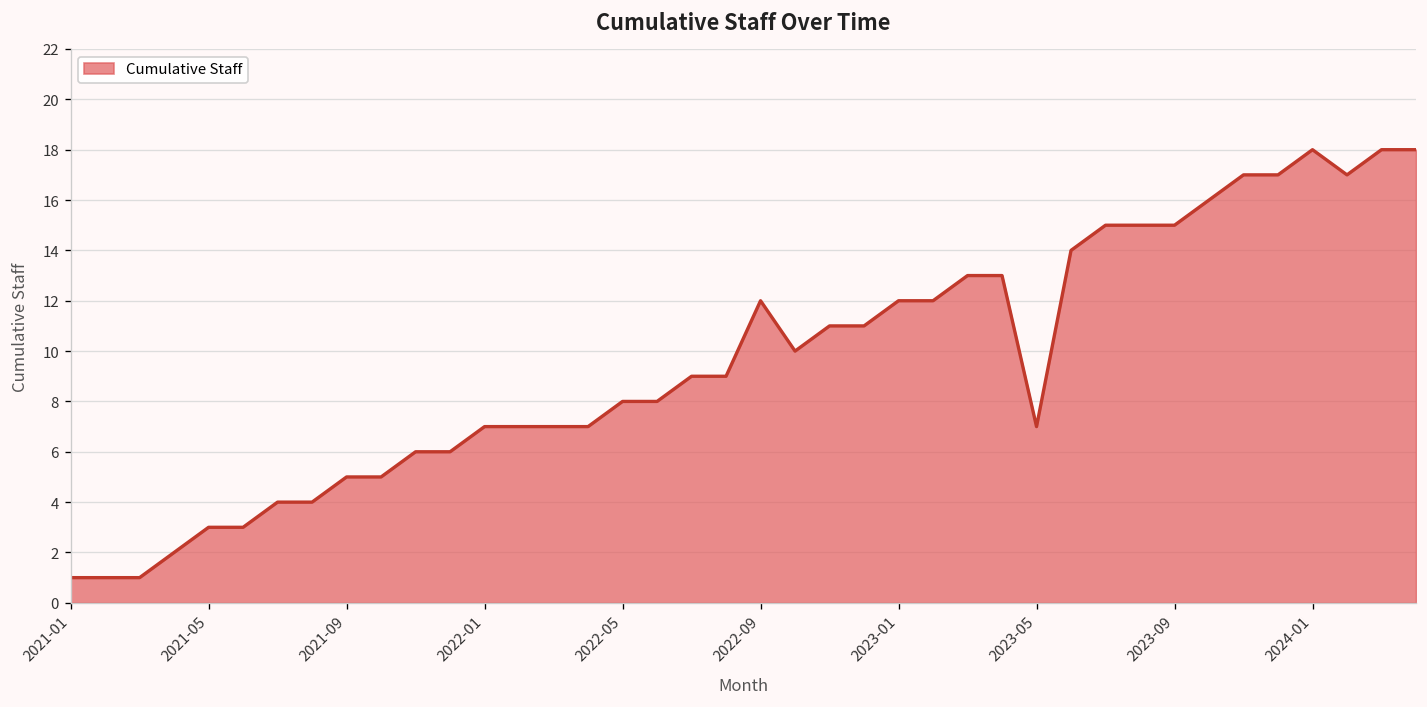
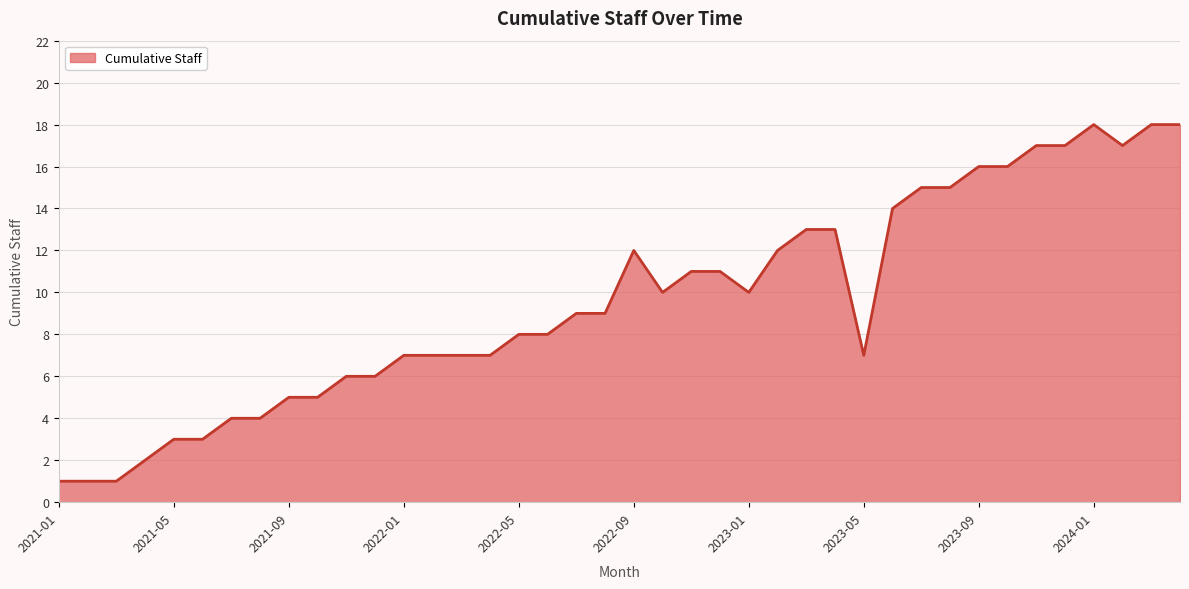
  {
    "2021-01": 1,
    "2021-05": 3,
    "2021-09": 5,
    "2022-01": 7,
    "2022-05": 8,
    "2022-09": 12,
-   "2023-01": 12,
+   "2023-01": 10,
    "2023-05": 7,
-   "2023-09": 15,
+   "2023-09": 16,
    "2024-01": 18
  }
